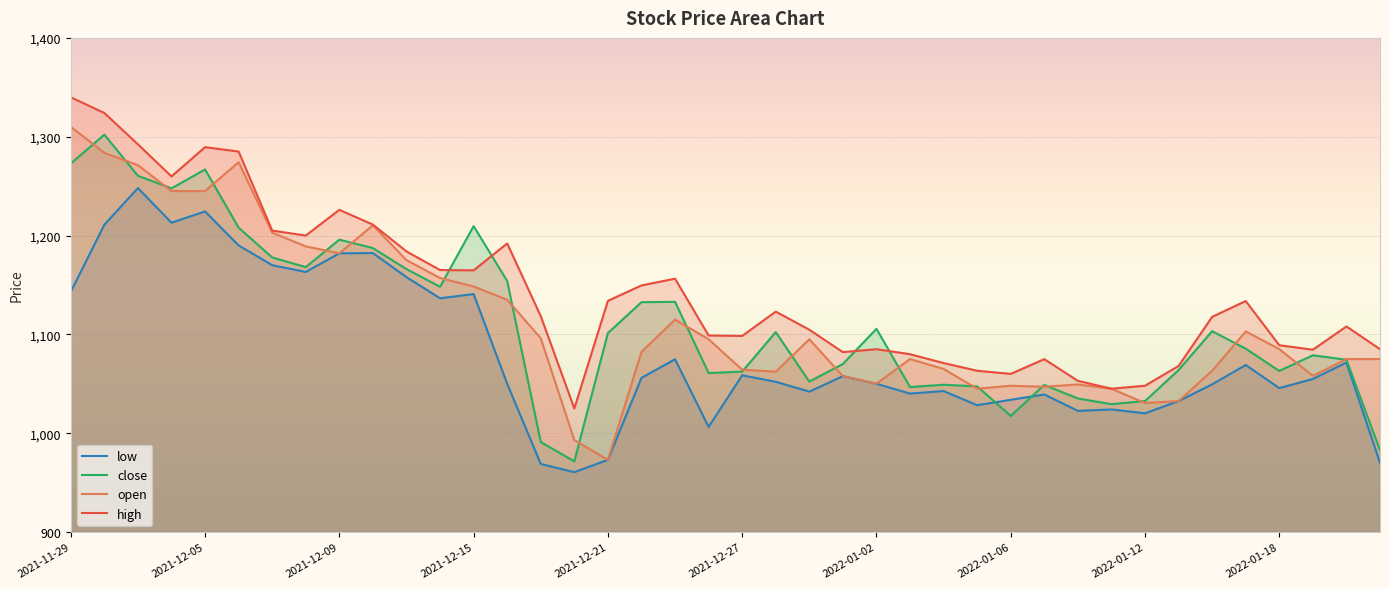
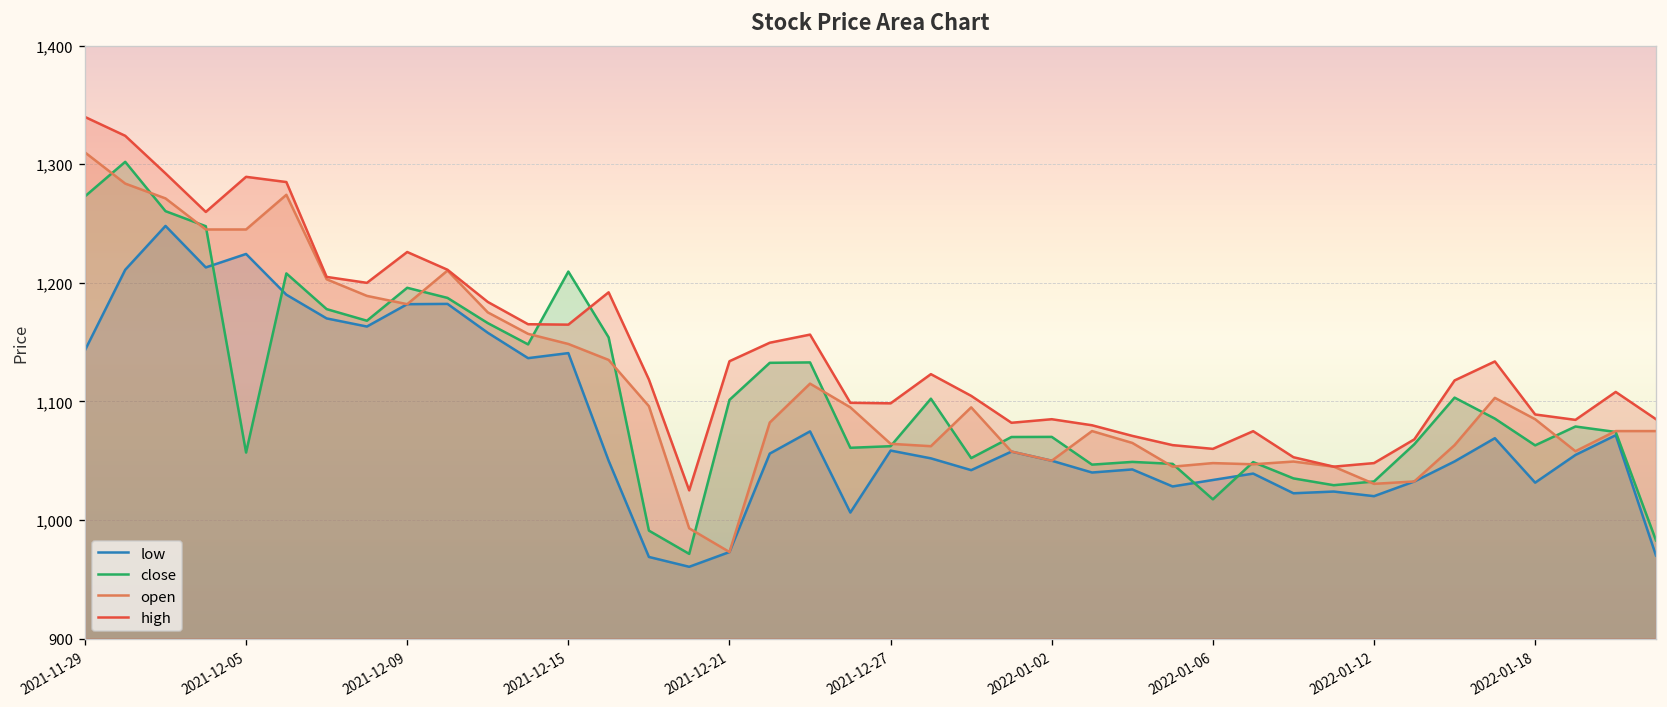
  {
    "low": {
      "2021-11-29": "1,140",
      "2021-12-05": "1,220",
      "2021-12-15": "1,140",
      "2021-12-27": "1,060",
      "2022-01-06": "1,030",
      "2022-01-12": "1,020",
-     "2022-01-18": "1,050"
+     "2022-01-18": "1,030"
    },
    "close": {
      "2021-11-29": "1,270",
-     "2021-12-05": "1,270",
+     "2021-12-05": "1,060",
      "2021-12-09": "1,200",
      "2021-12-15": "1,210",
      "2021-12-21": "1,100",
-     "2022-01-02": "1,110",
+     "2022-01-02": "1,070",
      "2022-01-06": "1,020",
      "2022-01-18": "1,060"
    }
  }
